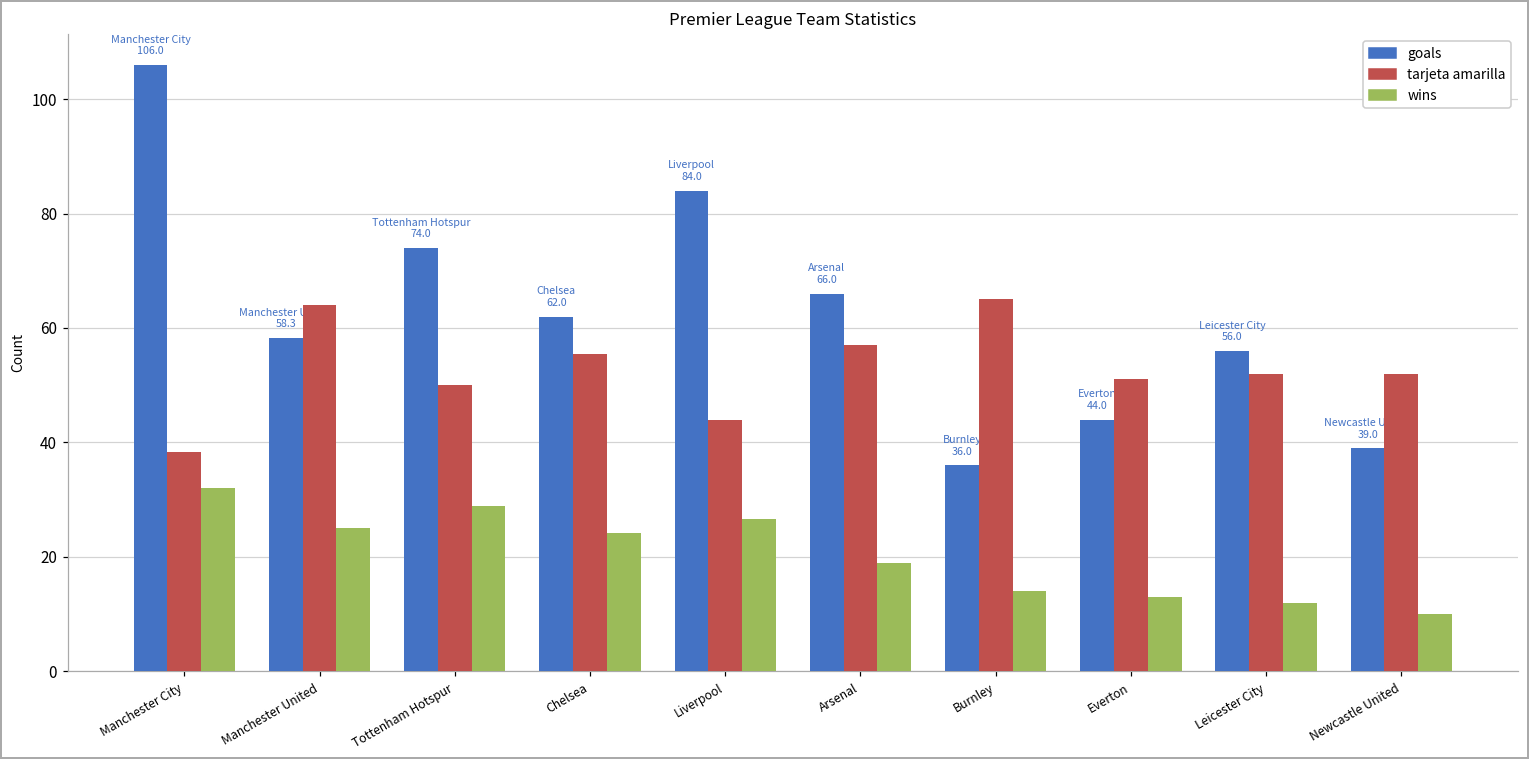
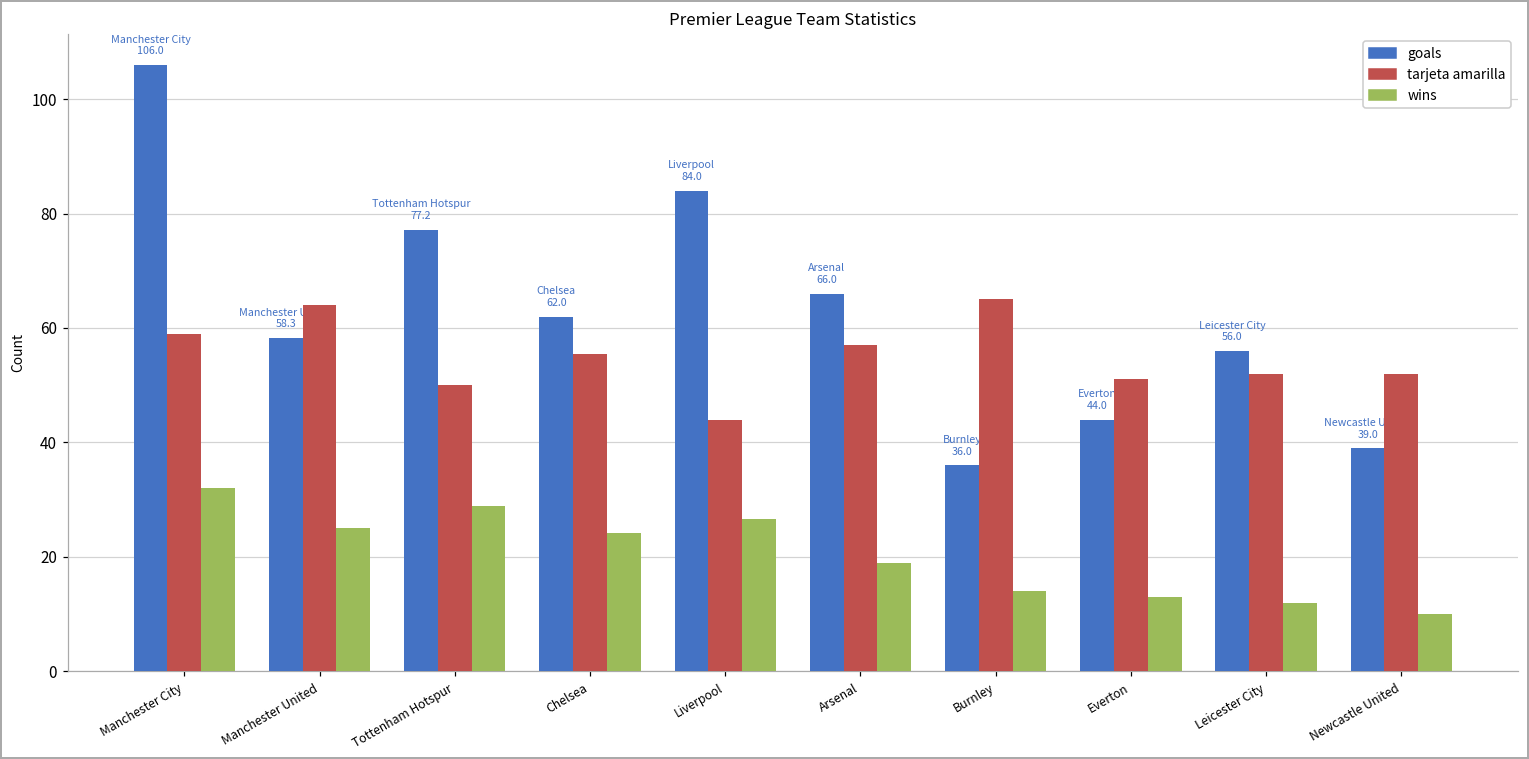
  {
    "goals": {
      "Manchester City": 106.0,
      "Manchester United": 58.3,
-     "Tottenham Hotspur": 74.0,
+     "Tottenham Hotspur": 77.2,
      "Chelsea": 62.0,
      "Liverpool": 84.0,
      "Arsenal": 66.0,
      "Burnley": 36.0,
      "Everton": 44.0,
      "Leicester City": 56.0,
      "Newcastle United": 39.0
    },
    "tarjeta amarilla": {
-     "Manchester City": 38,
+     "Manchester City": 59,
      "Tottenham Hotspur": 50,
      "Chelsea": 56,
      "Liverpool": 44,
      "Arsenal": 57,
      "Burnley": 65,
      "Everton": 51,
      "Leicester City": 52,
      "Newcastle United": 52
    },
    "wins": {
      "Manchester City": 32,
      "Manchester United": 25,
      "Tottenham Hotspur": 29,
      "Chelsea": 24,
      "Liverpool": 27,
      "Arsenal": 19,
      "Burnley": 14,
      "Everton": 13,
      "Leicester City": 12,
      "Newcastle United": 10
    }
  }
